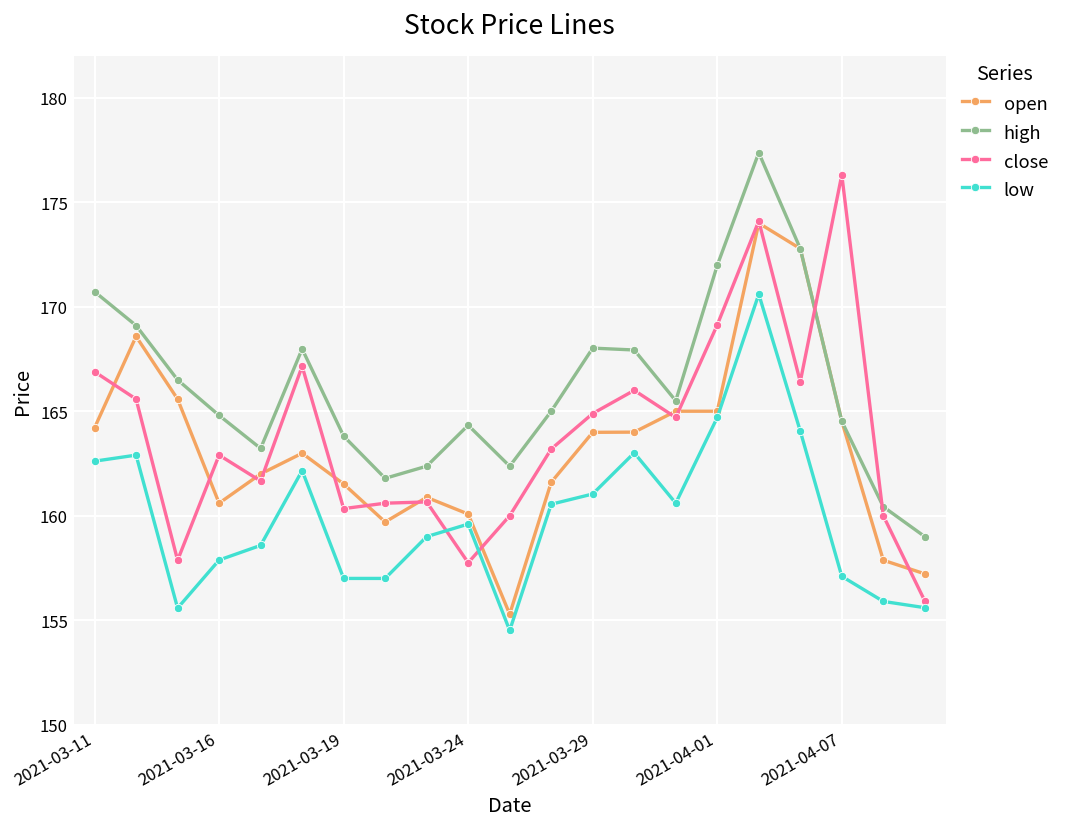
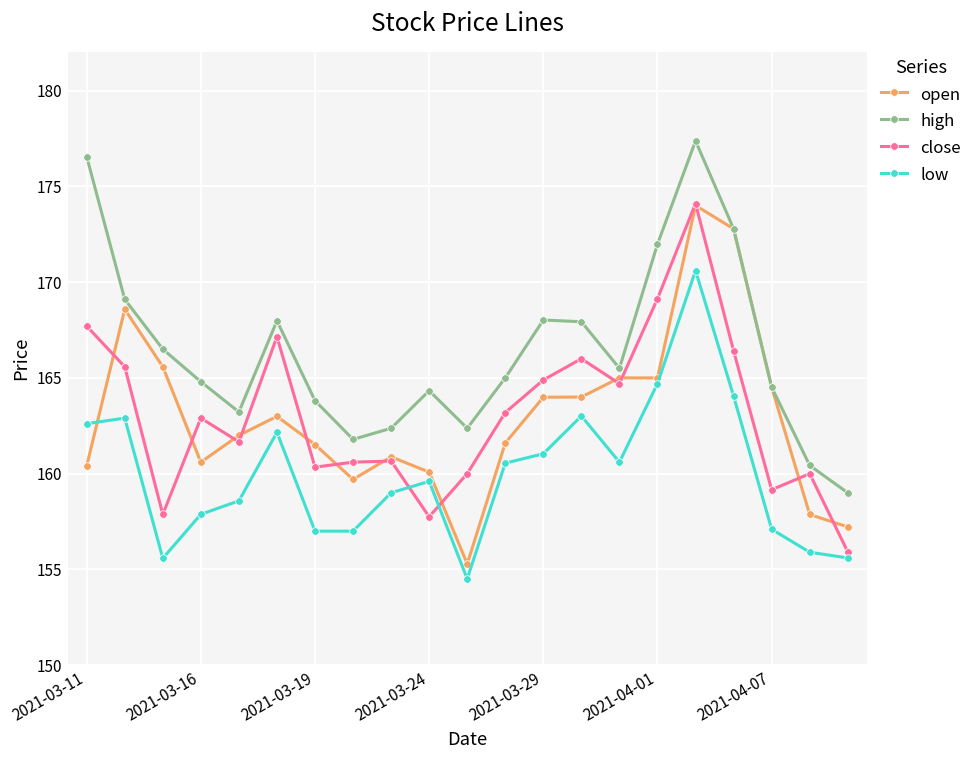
  {
    "open": {
-     "2021-03-11": 164.2,
+     "2021-03-11": 160.4,
      "2021-03-16": 160.6,
      "2021-03-19": 161.5,
      "2021-03-24": 160.1,
      "2021-03-29": 164.0,
      "2021-04-01": 165.0
    },
    "high": {
-     "2021-03-11": 170.7,
+     "2021-03-11": 176.6,
      "2021-03-16": 164.8,
      "2021-03-19": 163.8,
      "2021-03-24": 164.3,
      "2021-03-29": 168.0,
      "2021-04-01": 172.0
    },
    "close": {
-     "2021-03-11": 166.9,
+     "2021-03-11": 167.7,
      "2021-03-16": 162.9,
      "2021-03-19": 160.3,
      "2021-03-24": 157.8,
      "2021-03-29": 164.9,
      "2021-04-01": 169.1,
-     "2021-04-07": 176.3
+     "2021-04-07": 159.2
    },
    "low": {
      "2021-03-11": 162.6,
      "2021-03-16": 157.9,
      "2021-03-19": 157.0,
      "2021-03-24": 159.6,
      "2021-03-29": 161.0,
      "2021-04-01": 164.7,
      "2021-04-07": 157.1
    }
  }
